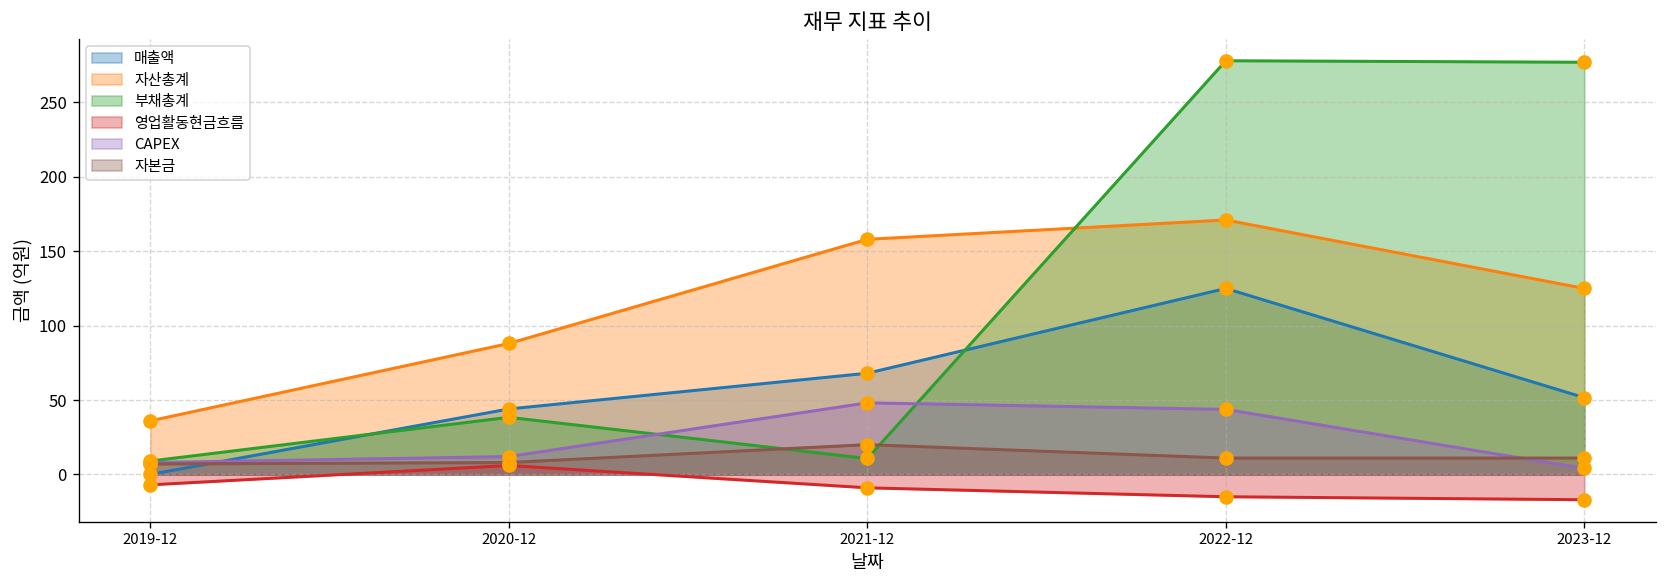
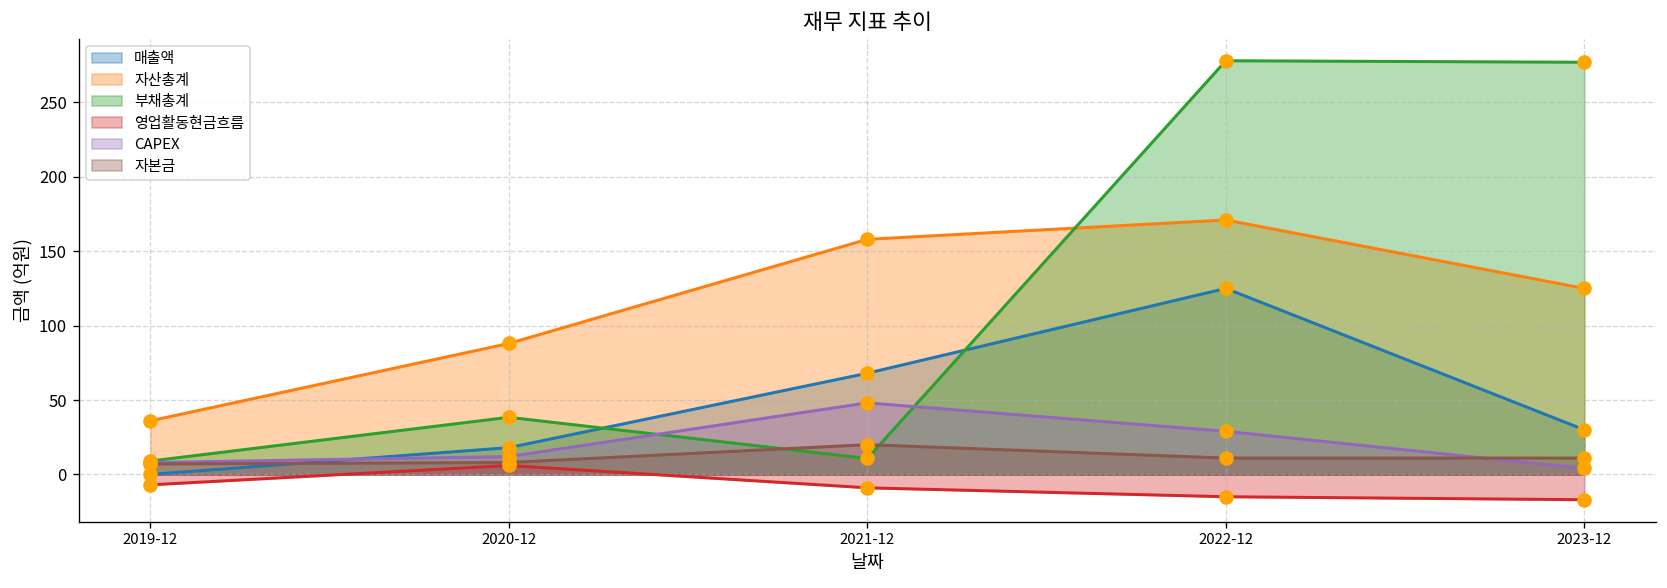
  {
    "매출액": {
-     "2020-12": 44,
+     "2020-12": 18,
      "2021-12": 68,
      "2022-12": 125,
-     "2023-12": 52
+     "2023-12": 30
    },
    "부채총계": {
      "2020-12": 38,
      "2021-12": 11,
      "2022-12": 278,
      "2023-12": 277
    },
    "CAPEX": {
      "2020-12": 12,
      "2021-12": 48,
-     "2022-12": 44,
+     "2022-12": 29,
      "2023-12": 4
    }
  }
